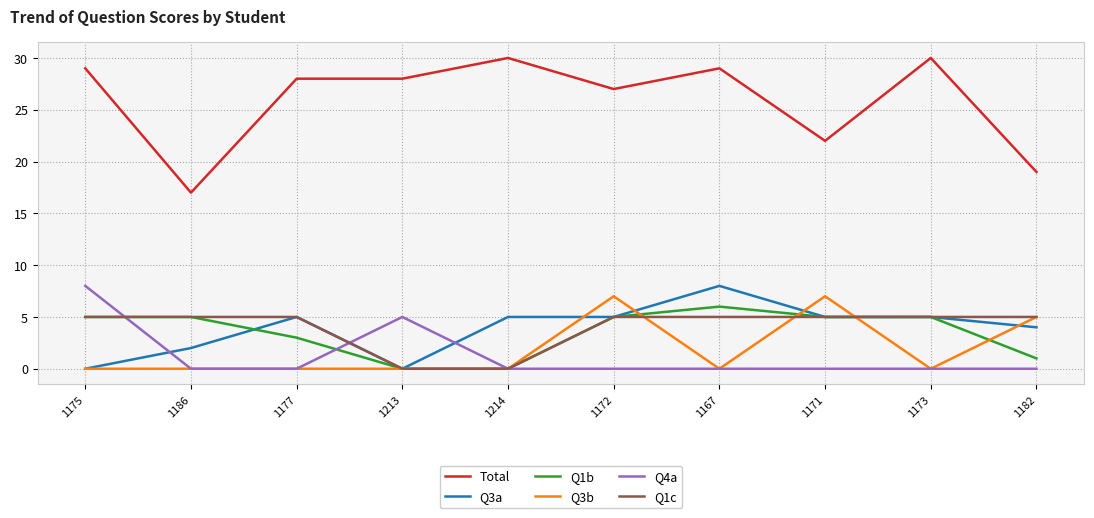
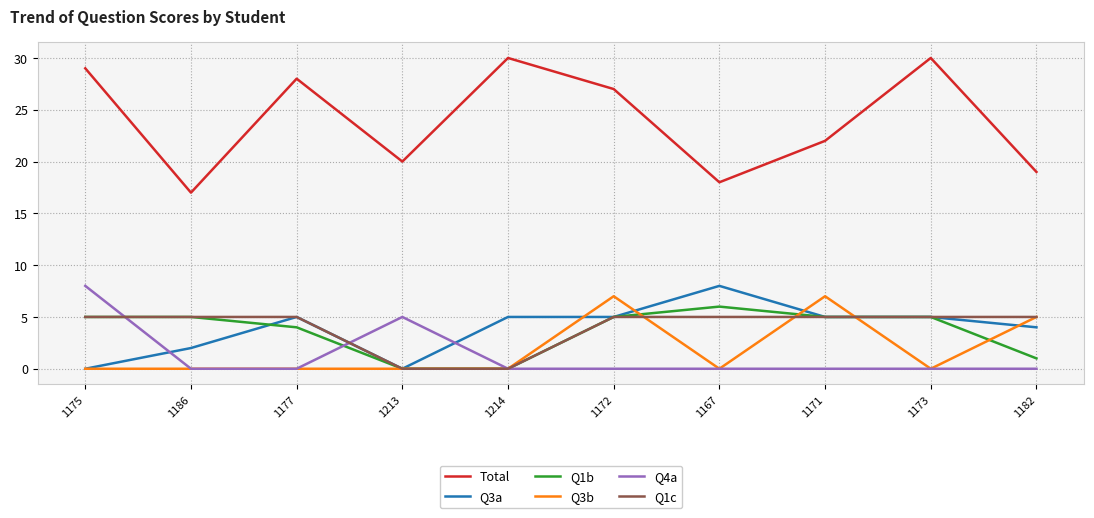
  {
    "Total": {
      "1175": 29,
      "1186": 17,
      "1177": 28,
-     "1213": 28,
+     "1213": 20,
      "1214": 30,
      "1172": 27,
-     "1167": 29,
+     "1167": 18,
      "1171": 22,
      "1173": 30,
      "1182": 19
    },
    "Q3a": {
      "1186": 2,
      "1214": 5,
      "1167": 8,
      "1182": 4
    },
    "Q1b": {
-     "1177": 3,
+     "1177": 4,
      "1167": 6,
      "1182": 1
    },
    "Q3b": {
      "1172": 7,
      "1171": 7
    },
    "Q4a": {
      "1175": 8,
      "1213": 5,
      "1172": 0,
      "1171": 0,
      "1182": 0
    },
    "Q1c": {
      "1167": 5
    }
  }
